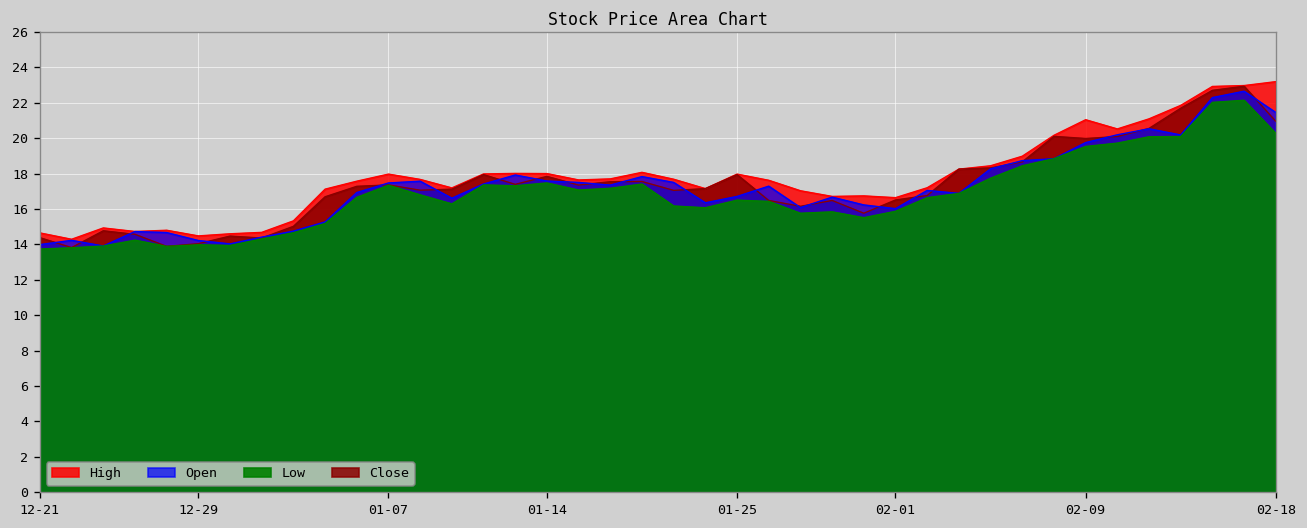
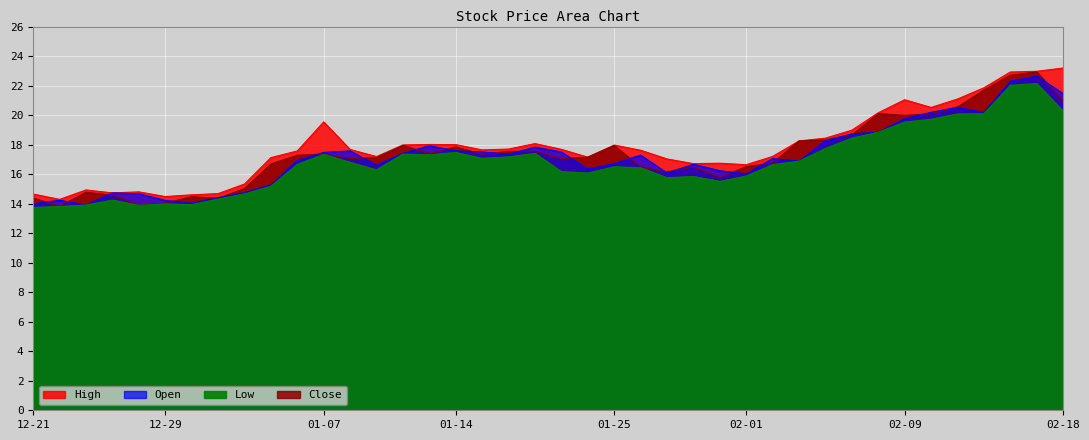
  {
    "High": {
      "12-21": 14.7,
      "12-29": 14.5,
-     "01-07": 18.0,
+     "01-07": 19.5,
      "02-09": 21.0,
      "02-18": 23.2
    },
    "Close": {
      "12-21": 14.4,
      "02-09": 20.0,
      "02-18": 21.0
    },
    "Open": {
      "12-21": 14.0,
      "12-29": 14.2,
      "01-25": 16.7,
      "02-09": 19.8,
      "02-18": 21.5
    },
    "Low": {
      "12-21": 13.7,
      "01-25": 16.5,
      "02-09": 19.5,
      "02-18": 20.3
    }
  }
